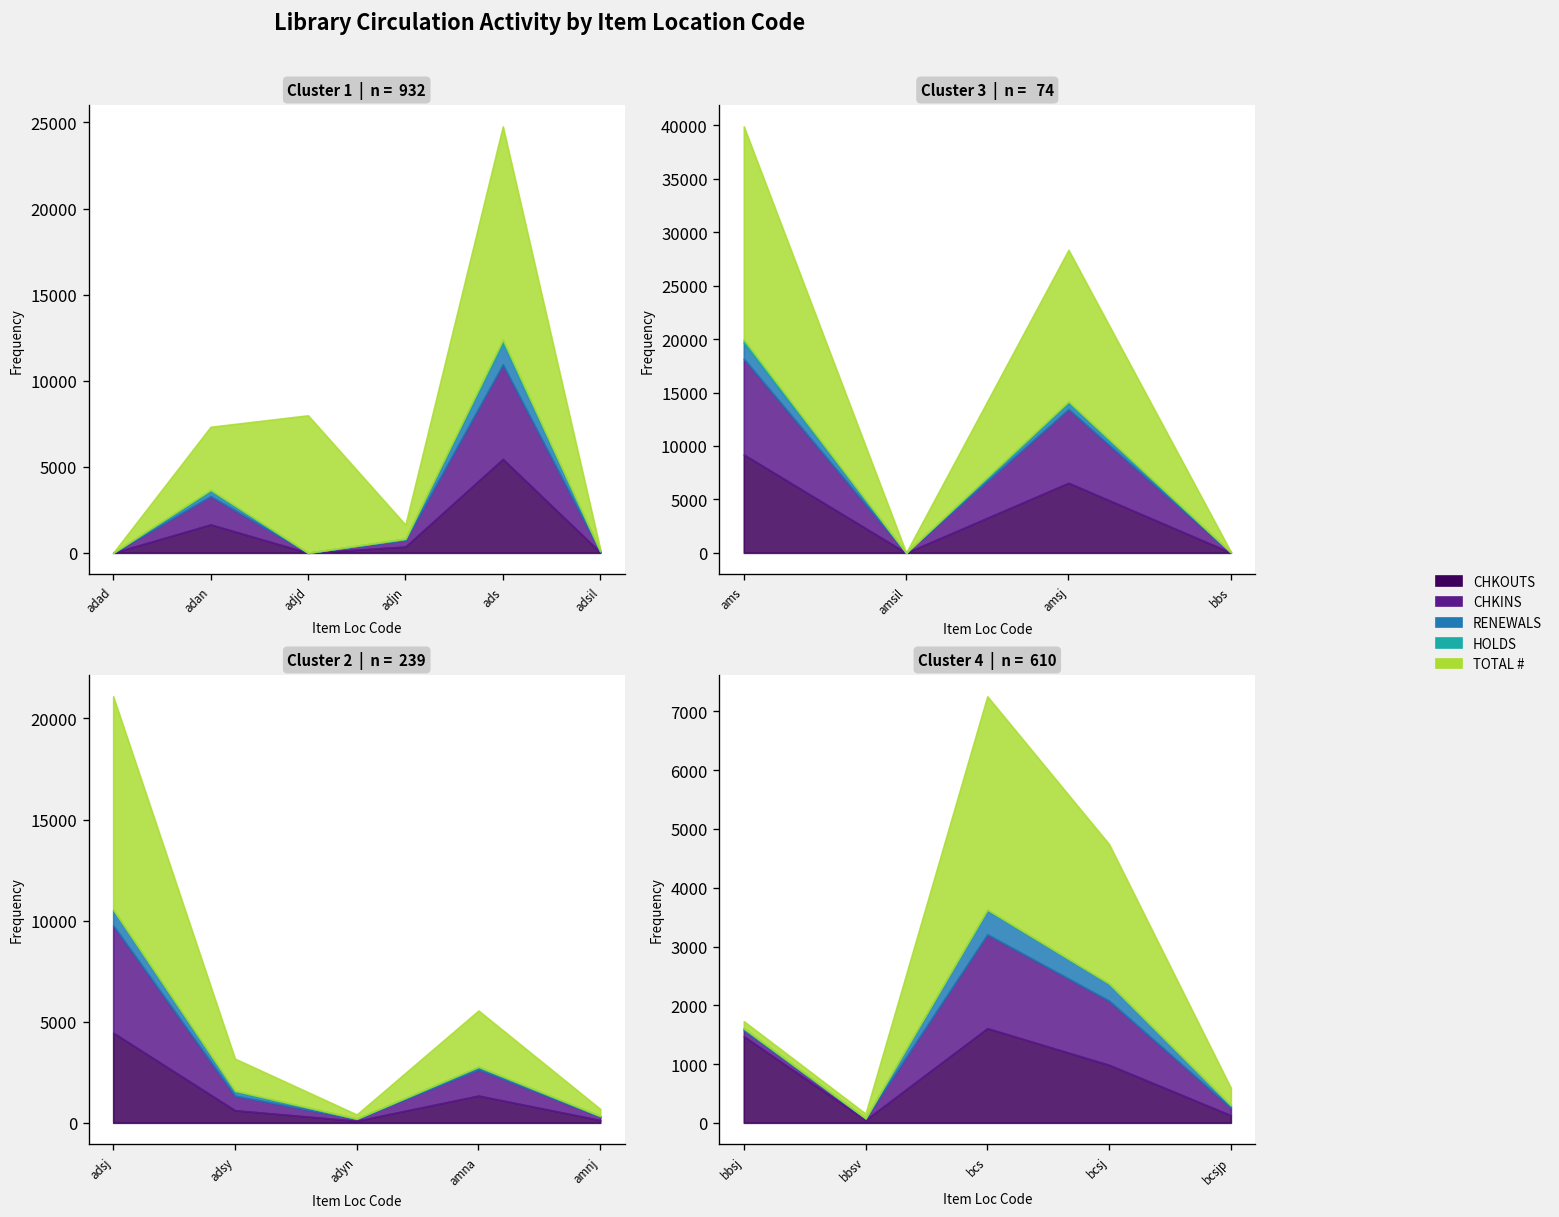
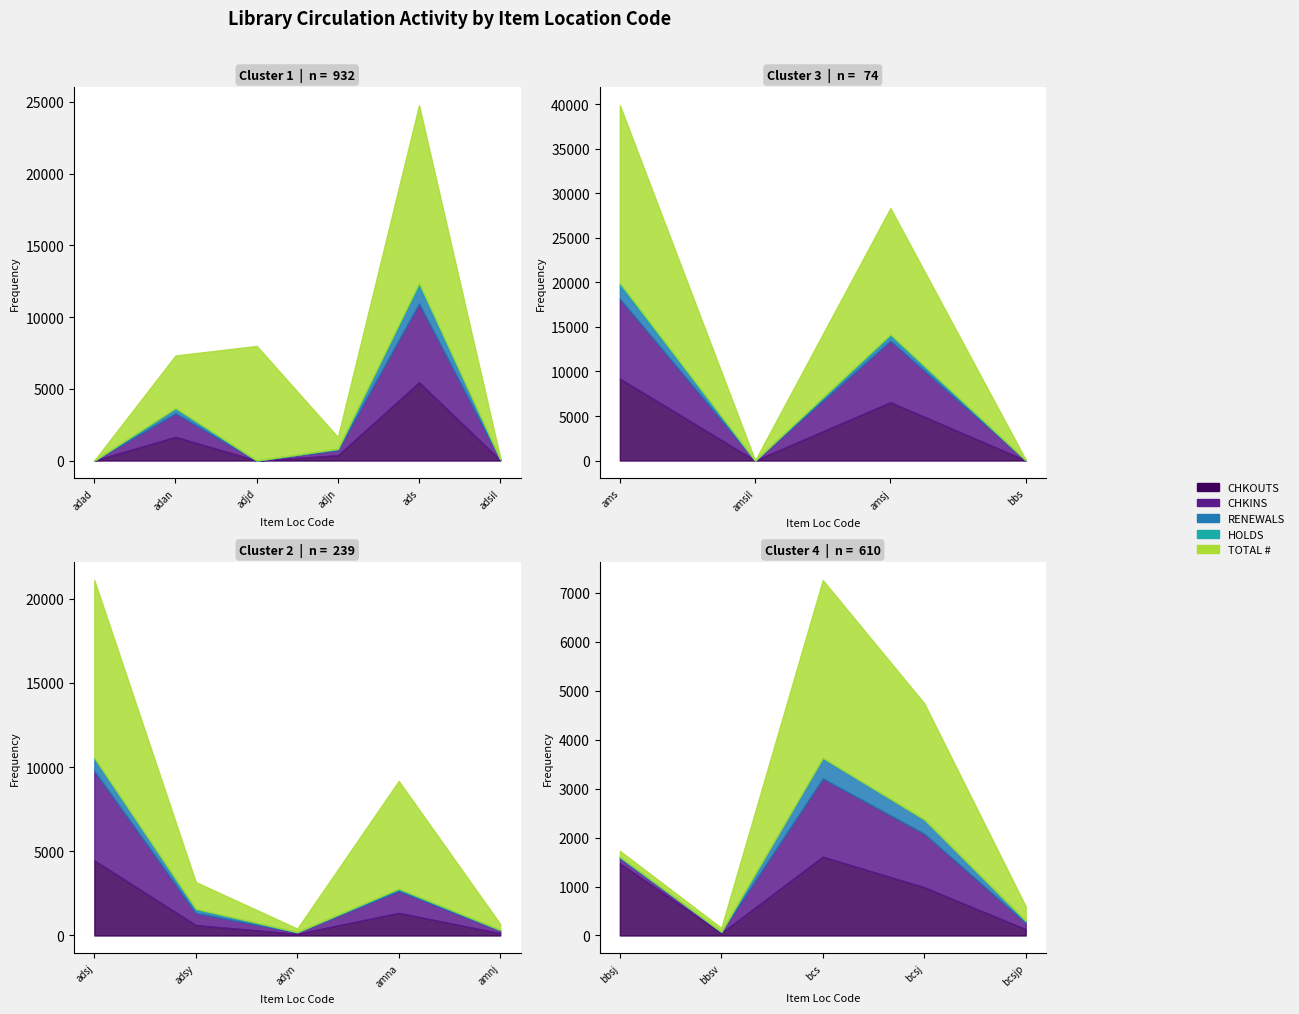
  {
    "Cluster 1 | n = 932": {
      "CHKOUTS": {
        "adan": 1600,
        "adjn": 400,
        "ads": 5500
      },
      "CHKINS": {
        "adan": 1600,
        "ads": 5500
      },
      "TOTAL #": {
        "adan": 3700,
        "adjd": 8000,
        "adjn": 800,
        "ads": 12400
      }
    },
    "Cluster 3 | n = 74": {
      "CHKOUTS": {
        "ams": 9000,
        "amsj": 7000
      },
      "CHKINS": {
        "ams": 9000,
        "amsj": 7000
      },
      "TOTAL #": {
        "ams": 20000,
        "amsj": 14000
      }
    },
    "Cluster 2 | n = 239": {
      "CHKOUTS": {
        "adsj": 4500,
        "adsy": 600,
        "amna": 1300
      },
      "CHKINS": {
        "adsj": 5300,
        "adsy": 700
      },
      "HOLDS": {
        "adsj": 800,
        "adsy": 200
      },
      "TOTAL #": {
        "adsj": 10500,
        "adsy": 1600,
        "adyn": 200,
-       "amna": 2800,
+       "amna": 6400,
        "amnj": 300
      }
    },
    "Cluster 4 | n = 610": {
      "CHKOUTS": {
        "bbsj": 1500,
        "bcs": 1600,
        "bcsj": 1000,
        "bcsjp": 100
      },
      "CHKINS": {
        "bcs": 1600,
        "bcsj": 1100
      },
      "HOLDS": {
        "bcs": 400,
        "bcsj": 300
      },
      "TOTAL #": {
        "bbsj": 100,
        "bbsv": 100,
        "bcs": 3600,
        "bcsj": 2400,
        "bcsjp": 300
      }
    }
  }
